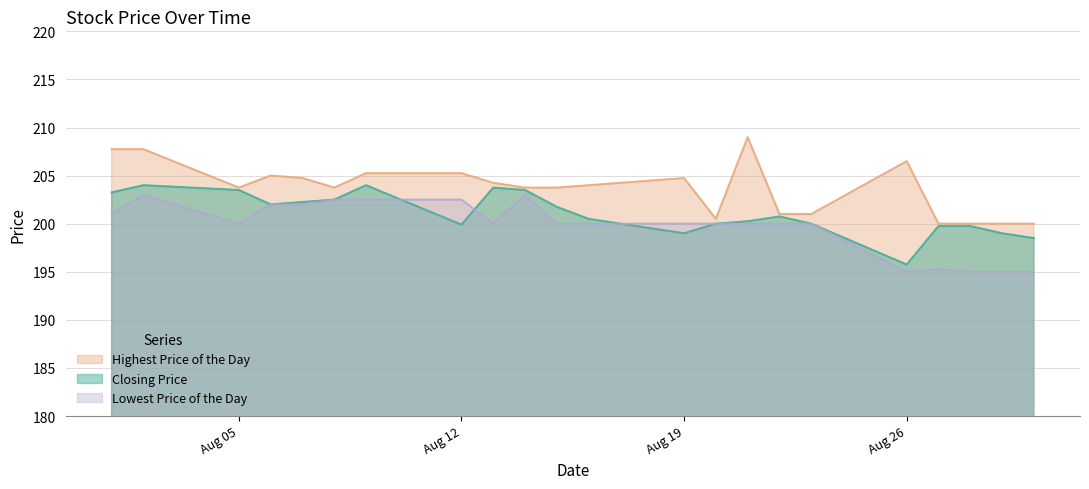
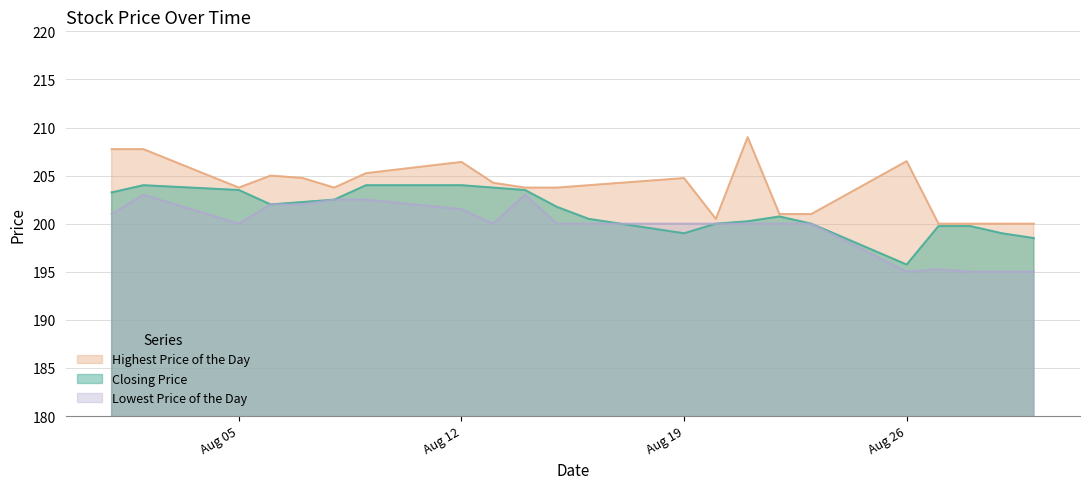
  {
    "Highest Price of the Day": {
-     "Aug 12": 205,
+     "Aug 12": 206,
      "Aug 19": 205,
      "Aug 26": 207
    },
    "Closing Price": {
-     "Aug 12": 200,
+     "Aug 12": 204,
      "Aug 19": 199,
      "Aug 26": 196
    },
    "Lowest Price of the Day": {
      "Aug 05": 200,
-     "Aug 12": 203,
+     "Aug 12": 202,
      "Aug 19": 200,
      "Aug 26": 195
    }
  }
